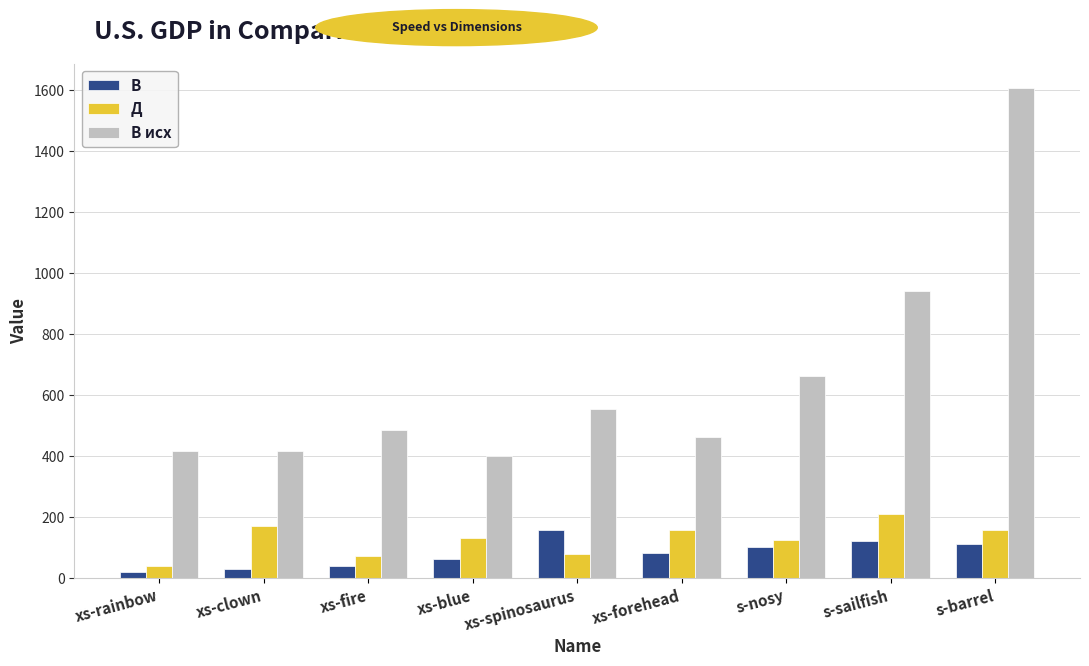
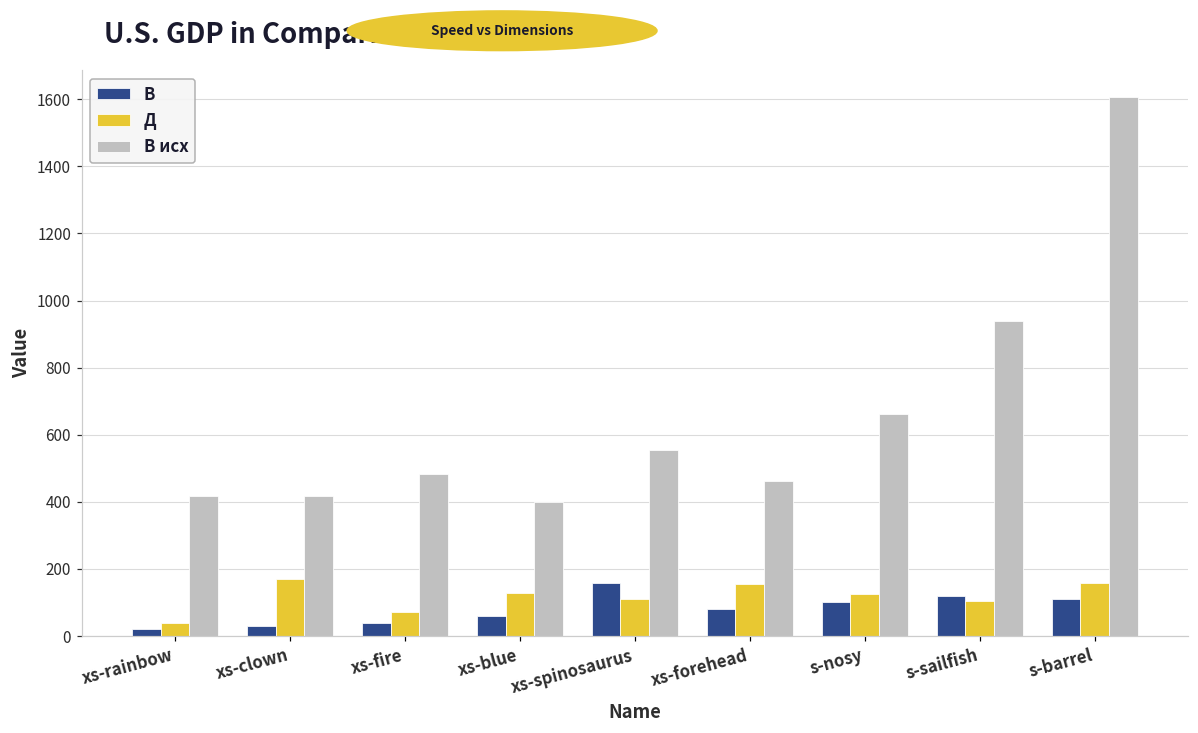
  {
    "В": {
      "xs-rainbow": 20,
      "xs-clown": 30,
      "xs-fire": 40,
      "xs-blue": 60,
      "xs-spinosaurus": 160,
      "xs-forehead": 80,
      "s-nosy": 100,
      "s-sailfish": 120,
      "s-barrel": 110
    },
    "Д": {
      "xs-rainbow": 40,
      "xs-clown": 170,
      "xs-fire": 70,
      "xs-blue": 130,
-     "xs-spinosaurus": 80,
+     "xs-spinosaurus": 110,
      "xs-forehead": 160,
      "s-nosy": 130,
-     "s-sailfish": 210,
+     "s-sailfish": 110,
      "s-barrel": 160
    },
    "В исх": {
      "xs-rainbow": 420,
      "xs-clown": 420,
      "xs-fire": 480,
      "xs-blue": 400,
      "xs-spinosaurus": 550,
      "xs-forehead": 460,
      "s-nosy": 660,
      "s-sailfish": 940,
      "s-barrel": 1610
    }
  }
